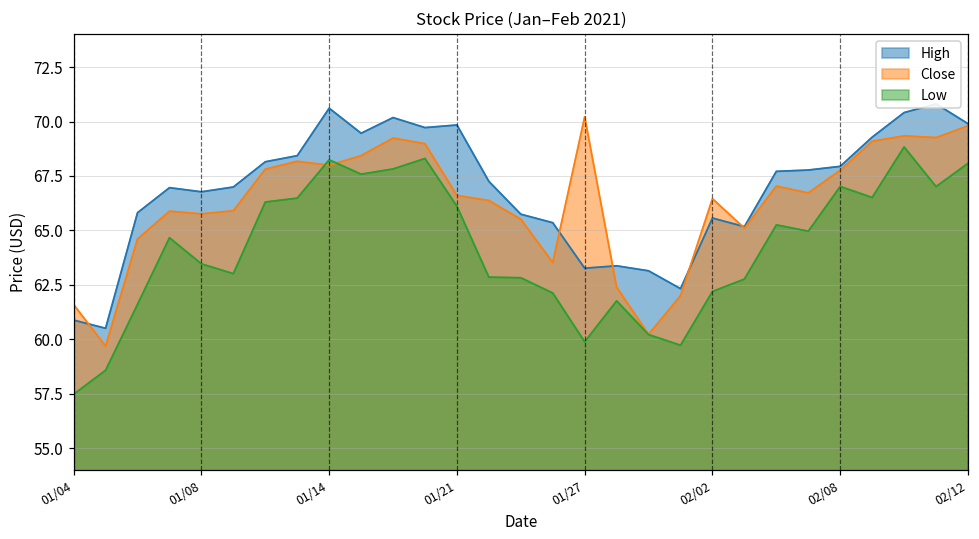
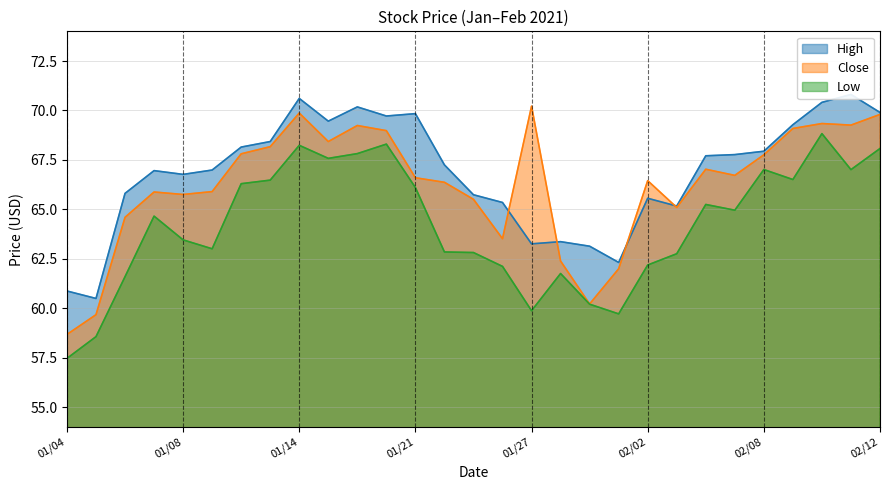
  {
    "High": {
      "01/04": 60.9,
      "01/08": 66.8,
      "01/14": 70.6,
      "01/21": 69.8,
      "01/27": 63.3,
      "02/02": 65.6,
      "02/08": 67.9
    },
    "Close": {
-     "01/04": 61.6,
+     "01/04": 58.7,
      "01/08": 65.8,
-     "01/14": 68.0,
+     "01/14": 69.9,
      "01/21": 66.6,
      "01/27": 70.2,
      "02/02": 66.5,
      "02/08": 67.8
    },
    "Low": {
      "01/04": 57.5,
      "01/08": 63.5,
      "01/14": 68.2,
      "01/21": 66.1,
      "01/27": 59.9,
      "02/02": 62.2,
      "02/08": 67.0,
      "02/12": 68.1
    }
  }
